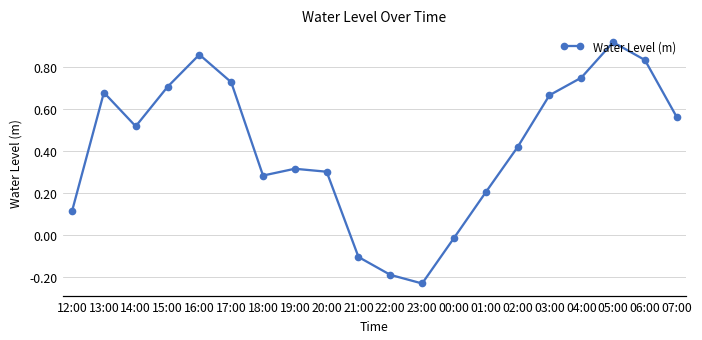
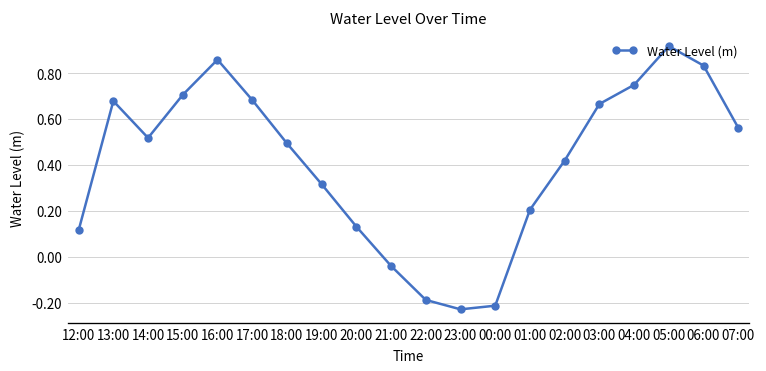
  {
    "12:00": 0.11,
    "13:00": 0.68,
    "14:00": 0.52,
    "15:00": 0.71,
    "16:00": 0.86,
-   "17:00": 0.73,
-   "18:00": 0.28,
+   "17:00": 0.68,
+   "18:00": 0.49,
    "19:00": 0.32,
-   "20:00": 0.30,
-   "21:00": -0.10,
+   "20:00": 0.13,
+   "21:00": -0.04,
    "22:00": -0.19,
    "23:00": -0.23,
-   "00:00": -0.01,
+   "00:00": -0.21,
    "01:00": 0.20,
    "02:00": 0.42,
    "03:00": 0.67,
    "04:00": 0.75,
    "05:00": 0.92,
    "06:00": 0.83,
    "07:00": 0.56
  }
